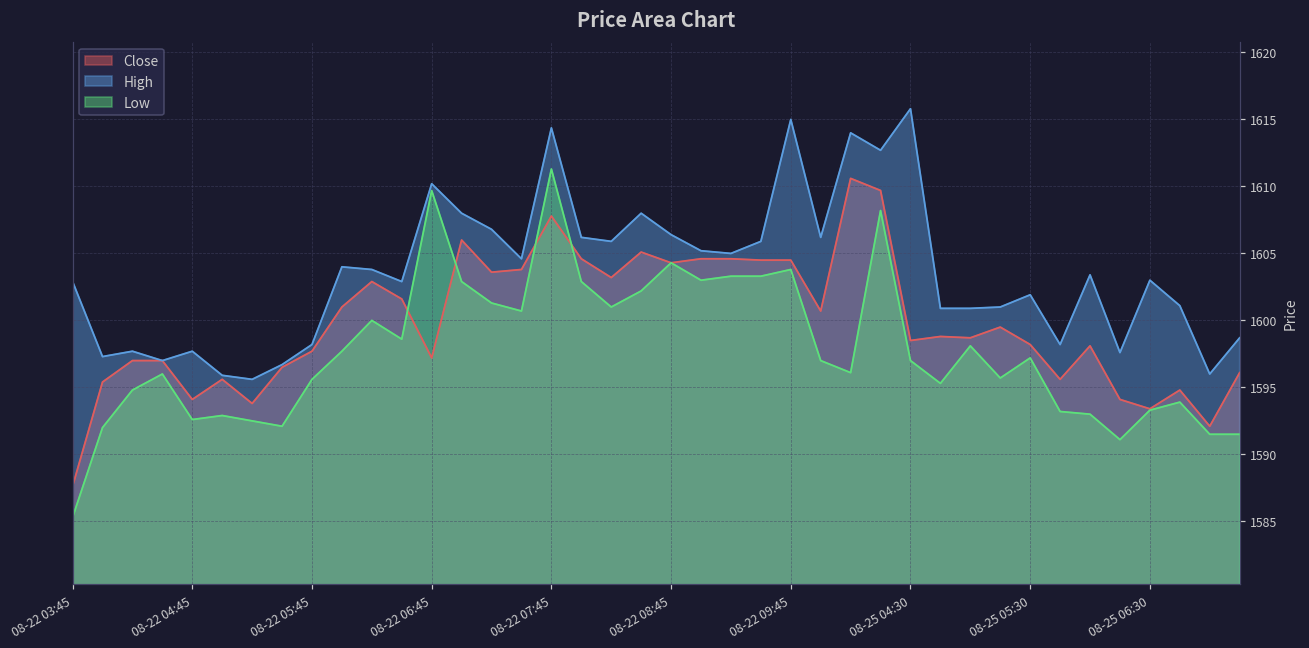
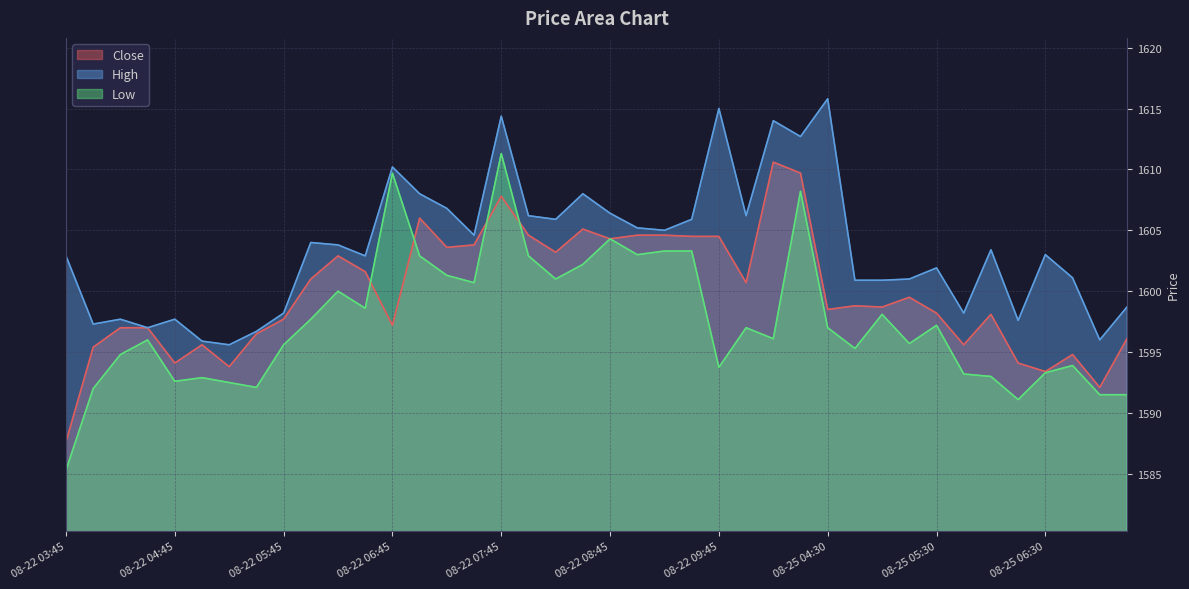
  {
    "Close": {
      "08-22 03:45": 1587.6,
      "08-22 04:45": 1594.1,
      "08-22 05:45": 1597.7,
      "08-22 06:45": 1597.2,
      "08-22 07:45": 1607.8,
      "08-22 09:45": 1604.5,
      "08-25 04:30": 1598.5,
      "08-25 05:30": 1598.2
    },
    "High": {
      "08-22 03:45": 1602.9,
      "08-22 04:45": 1597.7,
      "08-22 05:45": 1598.2,
      "08-22 06:45": 1610.2,
      "08-22 07:45": 1614.4,
      "08-22 08:45": 1606.4,
      "08-22 09:45": 1615.0,
      "08-25 04:30": 1615.8,
      "08-25 05:30": 1601.9,
      "08-25 06:30": 1603.0
    },
    "Low": {
      "08-22 03:45": 1585.3,
      "08-22 04:45": 1592.6,
      "08-22 05:45": 1595.6,
      "08-22 06:45": 1609.7,
      "08-22 07:45": 1611.3,
-     "08-22 09:45": 1603.8,
+     "08-22 09:45": 1593.8,
      "08-25 04:30": 1597.0,
      "08-25 05:30": 1597.2
    }
  }
